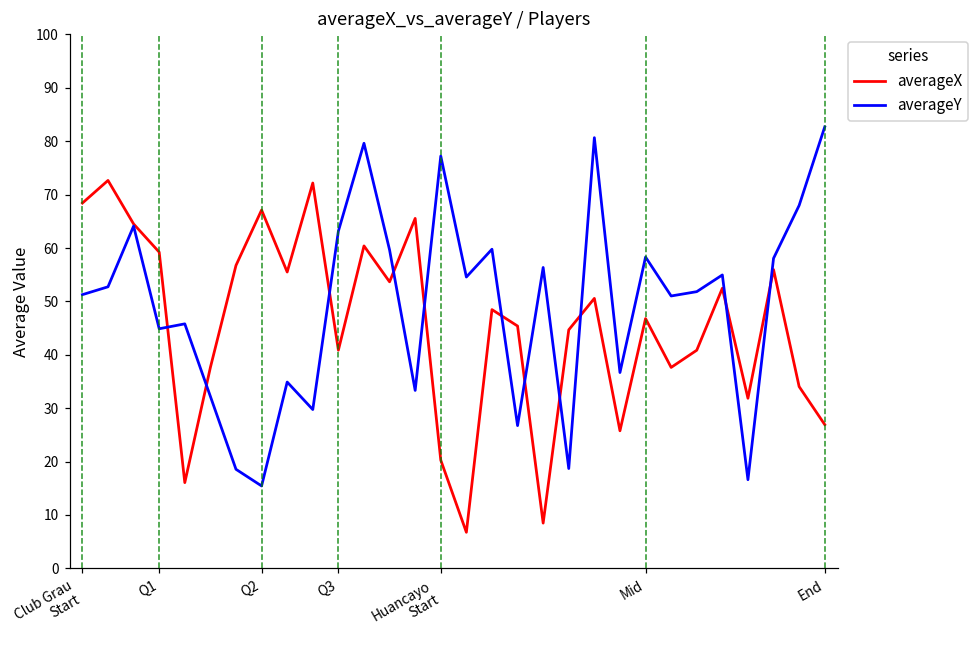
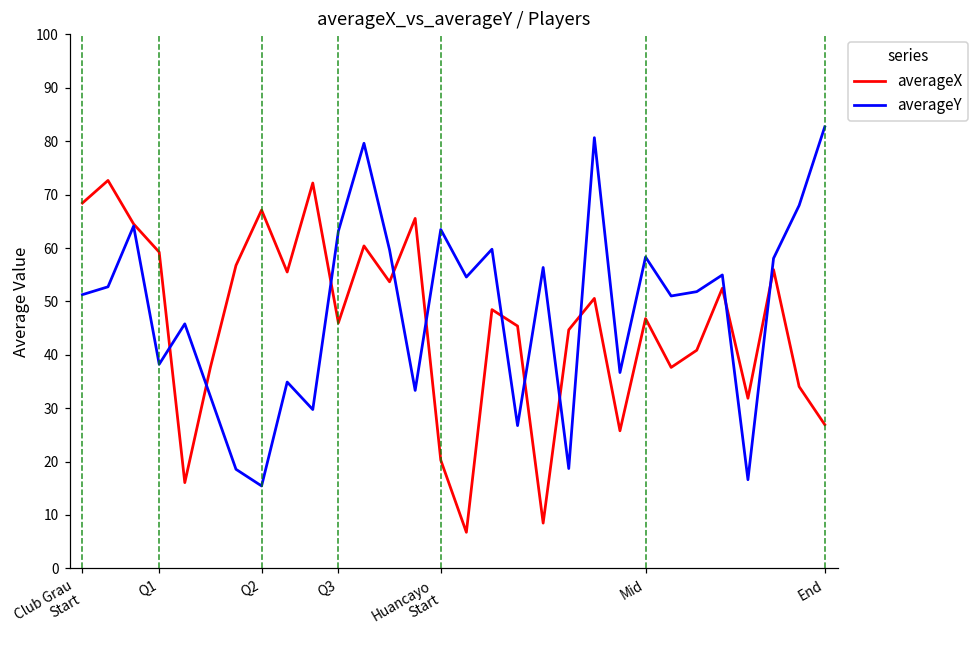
  {
    "averageX": {
      "Club Grau Start": 68,
      "Q1": 59,
      "Q2": 67,
-     "Q3": 41,
+     "Q3": 46,
      "Huancayo Start": 20,
      "Mid": 47,
      "End": 27
    },
    "averageY": {
      "Club Grau Start": 51,
-     "Q1": 45,
+     "Q1": 38,
      "Q2": 15,
      "Q3": 63,
-     "Huancayo Start": 77,
+     "Huancayo Start": 63,
      "Mid": 58,
      "End": 83
    }
  }
